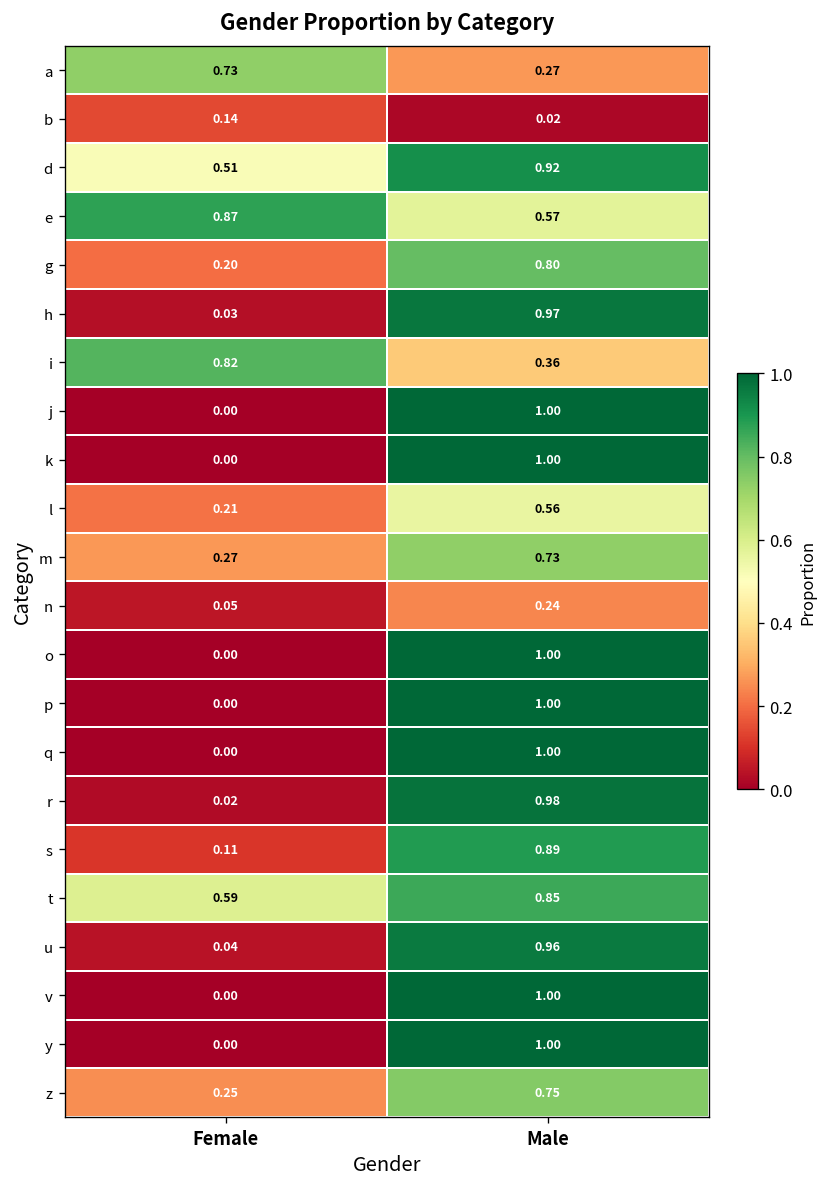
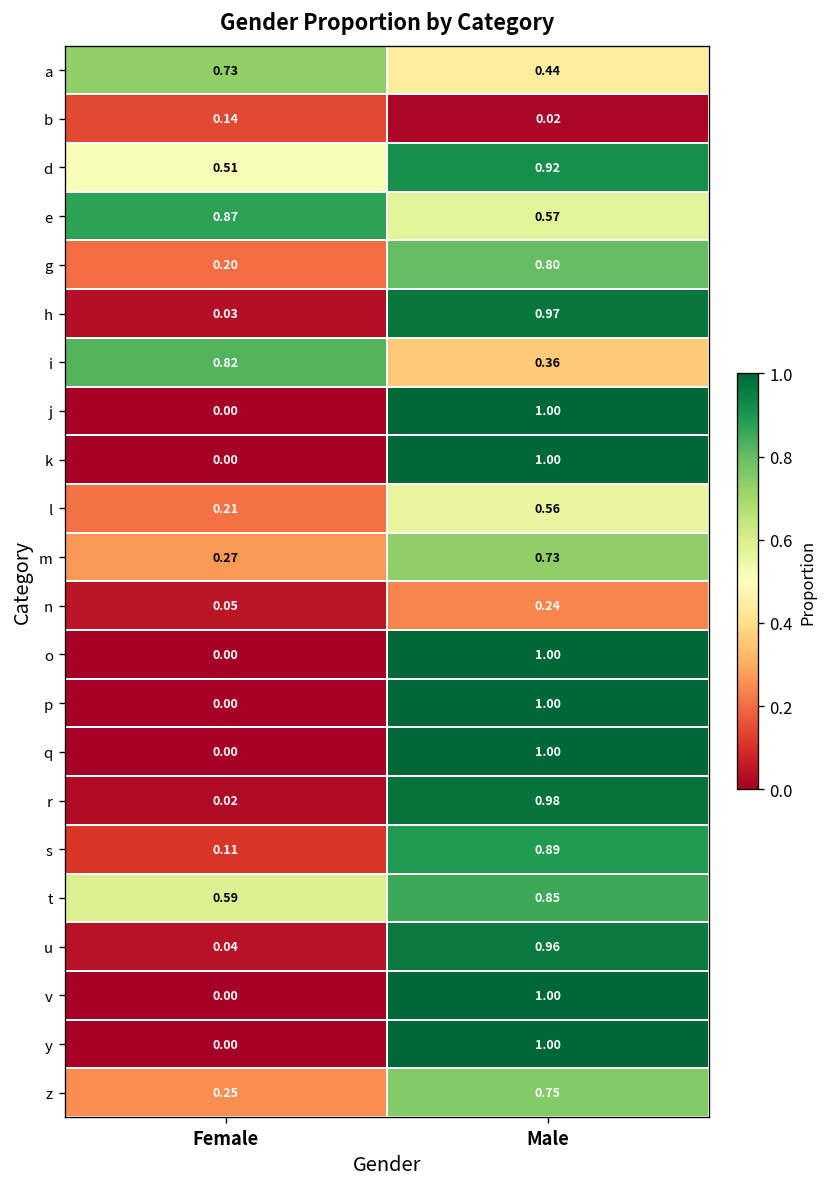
  {
    "a": {
      "Female": 0.73,
-     "Male": 0.27
+     "Male": 0.44
    },
    "b": {
      "Female": 0.14,
      "Male": 0.02
    },
    "d": {
      "Female": 0.51,
      "Male": 0.92
    },
    "e": {
      "Female": 0.87,
      "Male": 0.57
    },
    "g": {
      "Female": 0.20,
      "Male": 0.80
    },
    "h": {
      "Female": 0.03,
      "Male": 0.97
    },
    "i": {
      "Female": 0.82,
      "Male": 0.36
    },
    "j": {
      "Female": 0.00,
      "Male": 1.00
    },
    "k": {
      "Female": 0.00,
      "Male": 1.00
    },
    "l": {
      "Female": 0.21,
      "Male": 0.56
    },
    "m": {
      "Female": 0.27,
      "Male": 0.73
    },
    "n": {
      "Female": 0.05,
      "Male": 0.24
    },
    "o": {
      "Female": 0.00,
      "Male": 1.00
    },
    "p": {
      "Female": 0.00,
      "Male": 1.00
    },
    "q": {
      "Female": 0.00,
      "Male": 1.00
    },
    "r": {
      "Female": 0.02,
      "Male": 0.98
    },
    "s": {
      "Female": 0.11,
      "Male": 0.89
    },
    "t": {
      "Female": 0.59,
      "Male": 0.85
    },
    "u": {
      "Female": 0.04,
      "Male": 0.96
    },
    "v": {
      "Female": 0.00,
      "Male": 1.00
    },
    "y": {
      "Female": 0.00,
      "Male": 1.00
    },
    "z": {
      "Female": 0.25,
      "Male": 0.75
    }
  }
